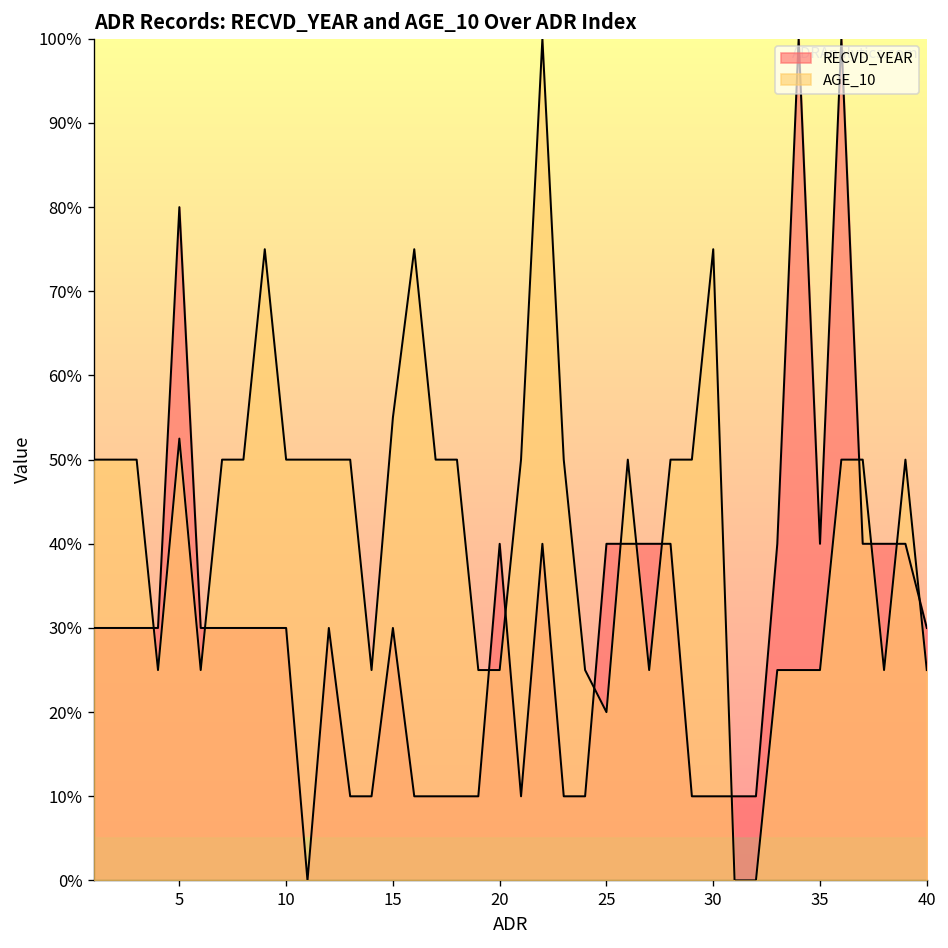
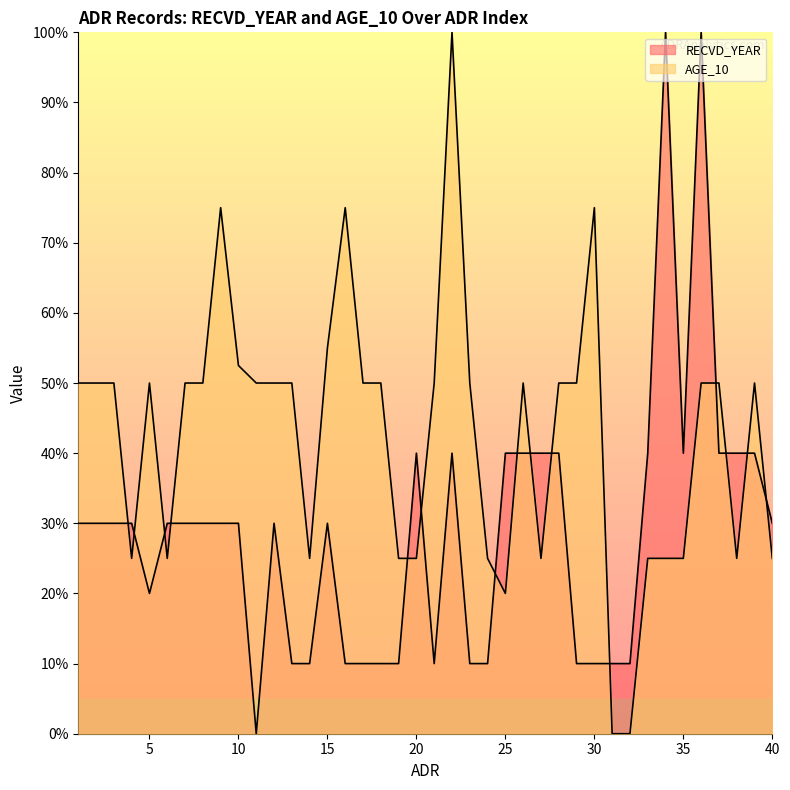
  {
    "RECVD_YEAR": {
-     "5": "80%",
+     "5": "20%",
      "10": "30%",
      "15": "30%",
      "20": "40%",
      "25": "40%",
      "30": "10%",
      "35": "40%",
      "40": "30%"
    },
    "AGE_10": {
-     "5": "53%",
-     "10": "50%",
+     "5": "50%",
+     "10": "53%",
      "15": "55%",
      "20": "25%",
      "25": "20%",
      "30": "75%",
      "35": "25%",
      "40": "25%"
    }
  }
